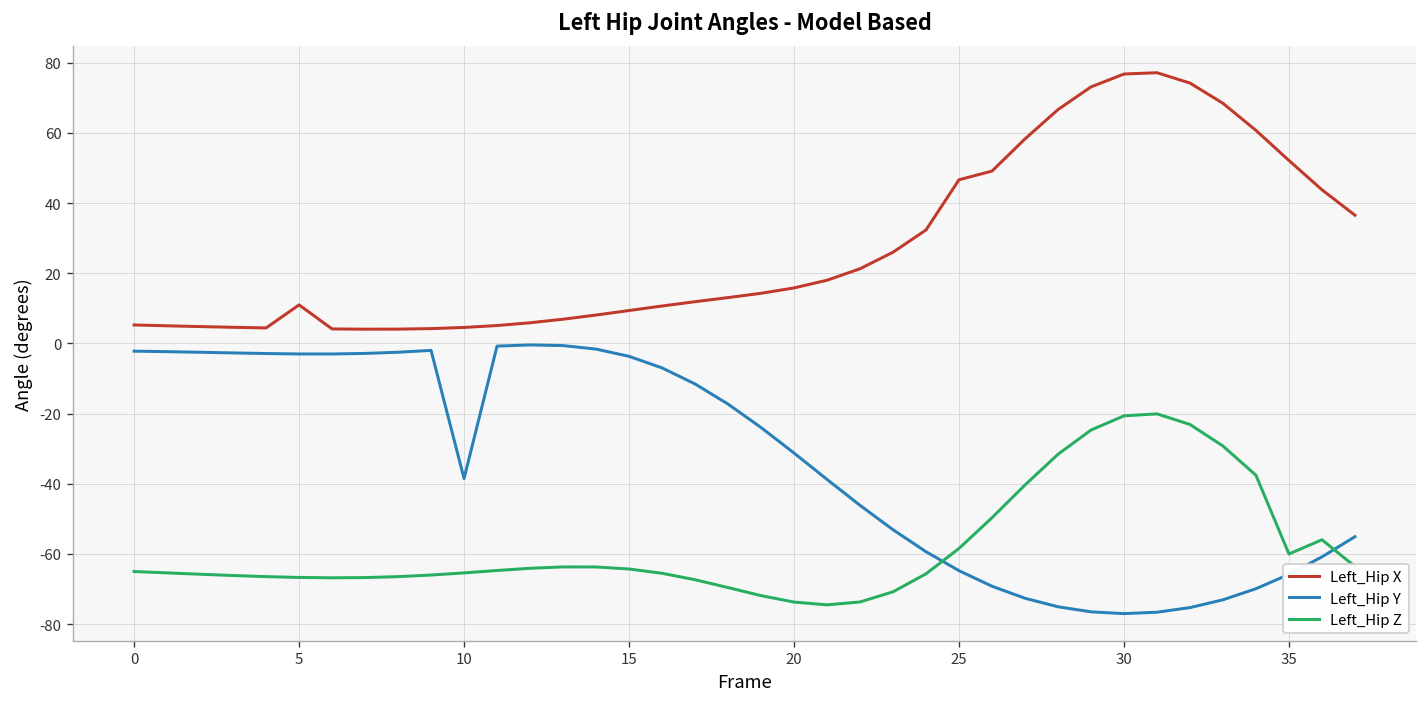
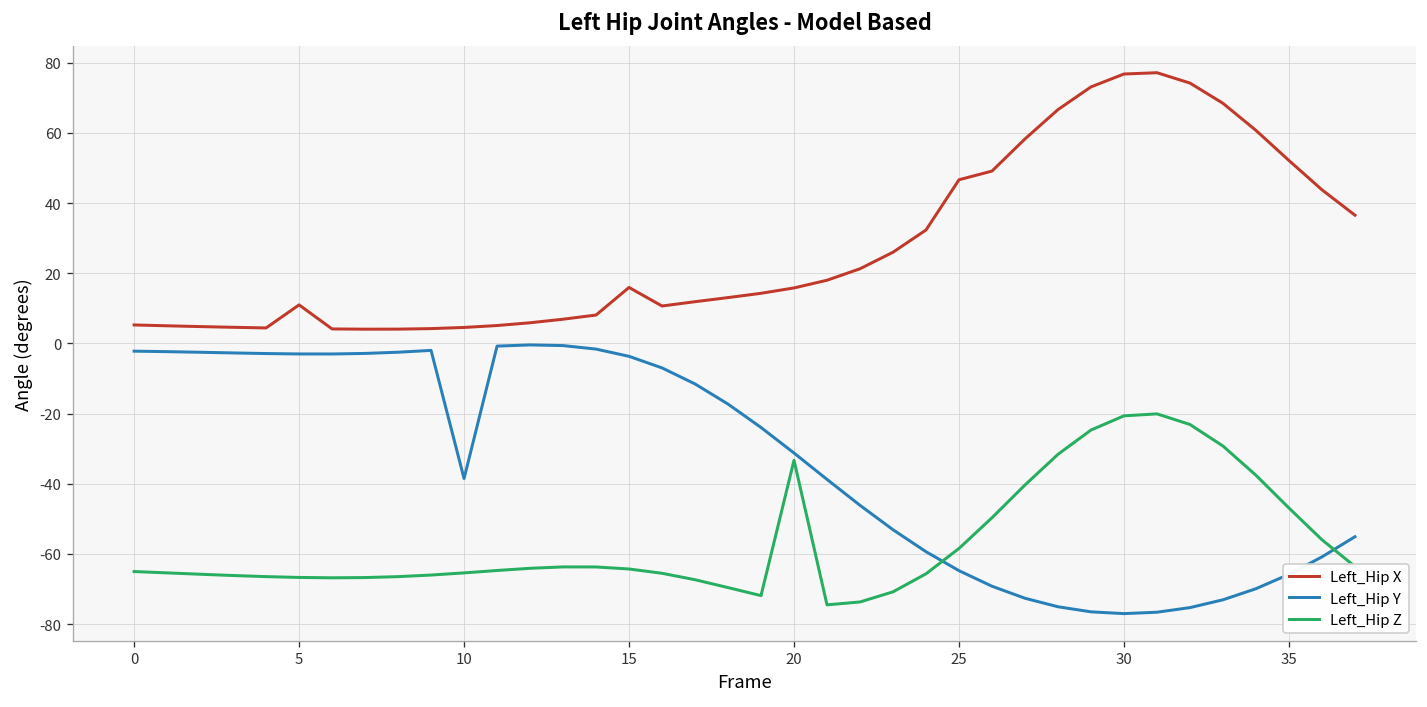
  {
    "Left_Hip X": {
      "0": 5,
      "5": 11,
      "10": 5,
-     "15": 9,
+     "15": 16,
      "20": 16,
      "25": 47,
      "30": 77,
      "35": 52
    },
    "Left_Hip Y": {
      "0": -2,
      "5": -3,
      "10": -39,
      "15": -4,
      "20": -31,
      "25": -65,
      "30": -77
    },
    "Left_Hip Z": {
      "0": -65,
      "5": -67,
      "10": -65,
      "15": -64,
-     "20": -74,
+     "20": -33,
      "25": -58,
      "30": -21,
-     "35": -60
+     "35": -47
    }
  }
